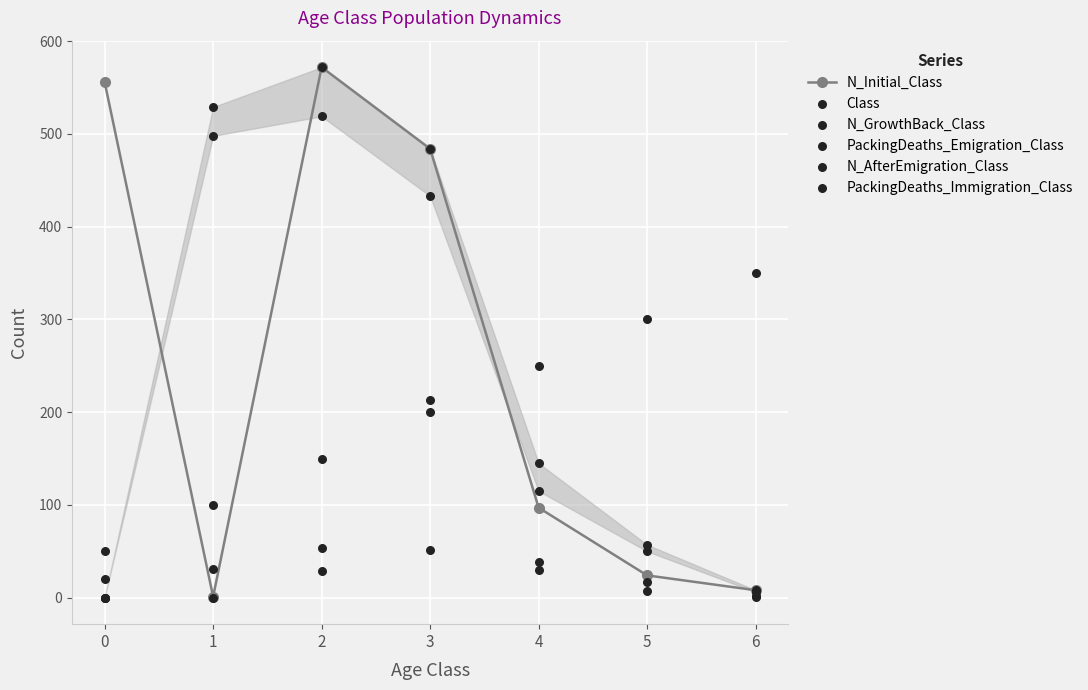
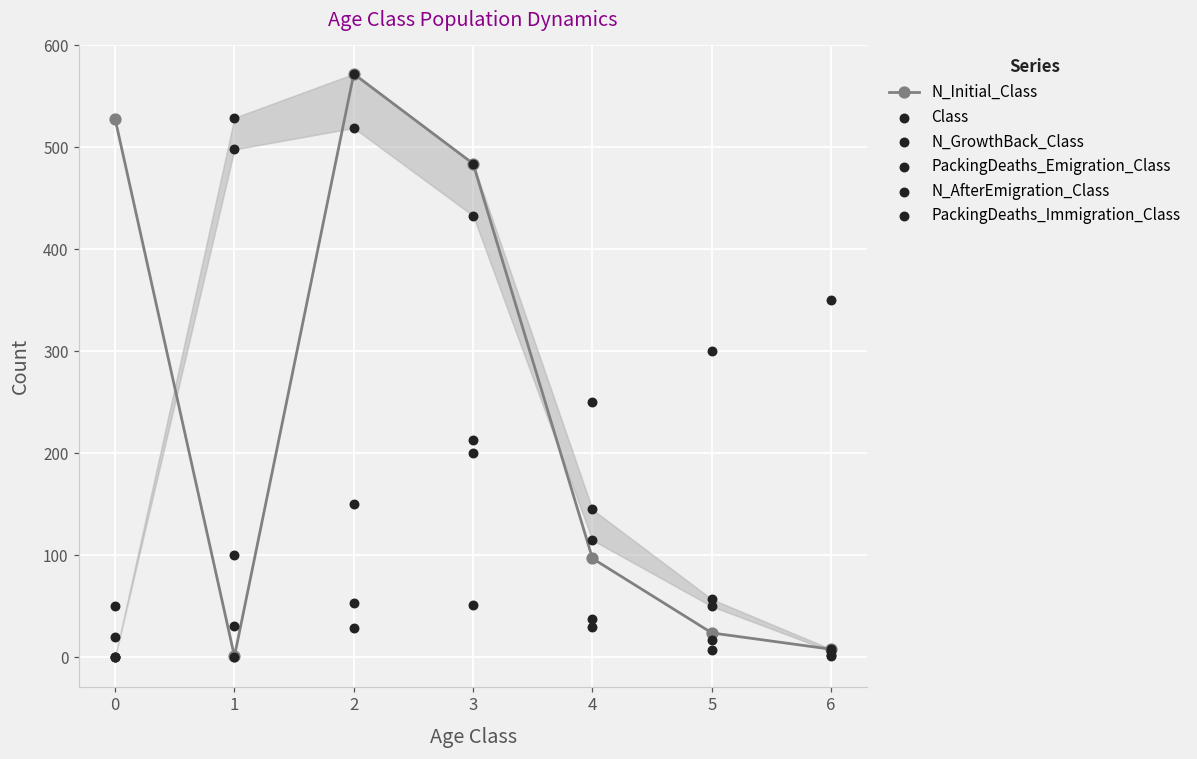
  {
    "N_Initial_Class": {
-     "0": 560,
+     "0": 530,
      "4": 100,
      "5": 20
    }
  }
